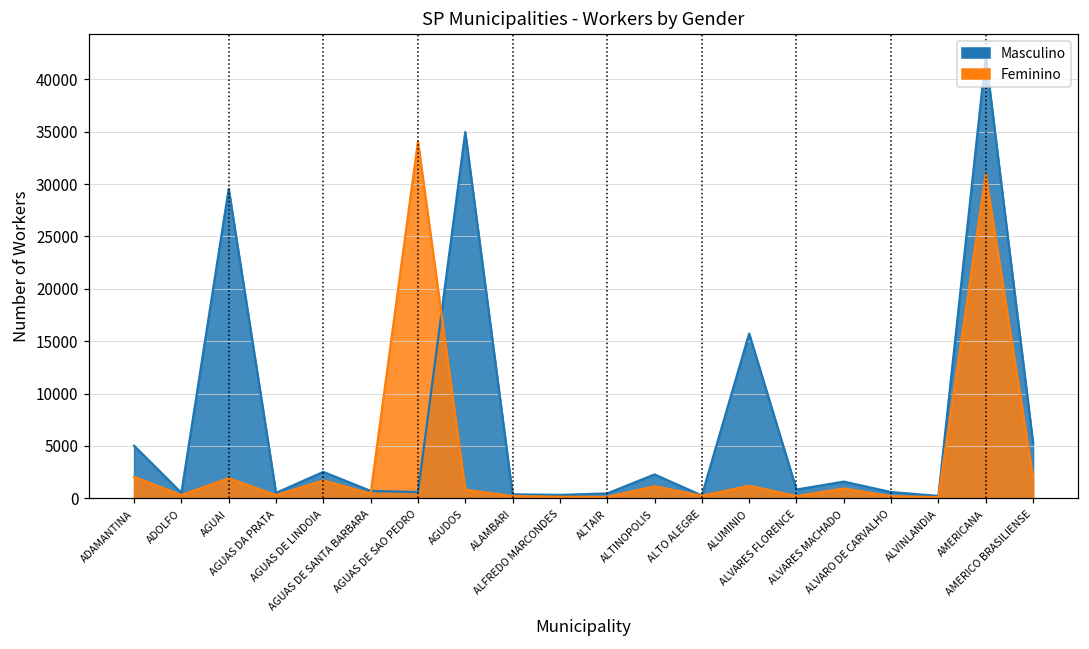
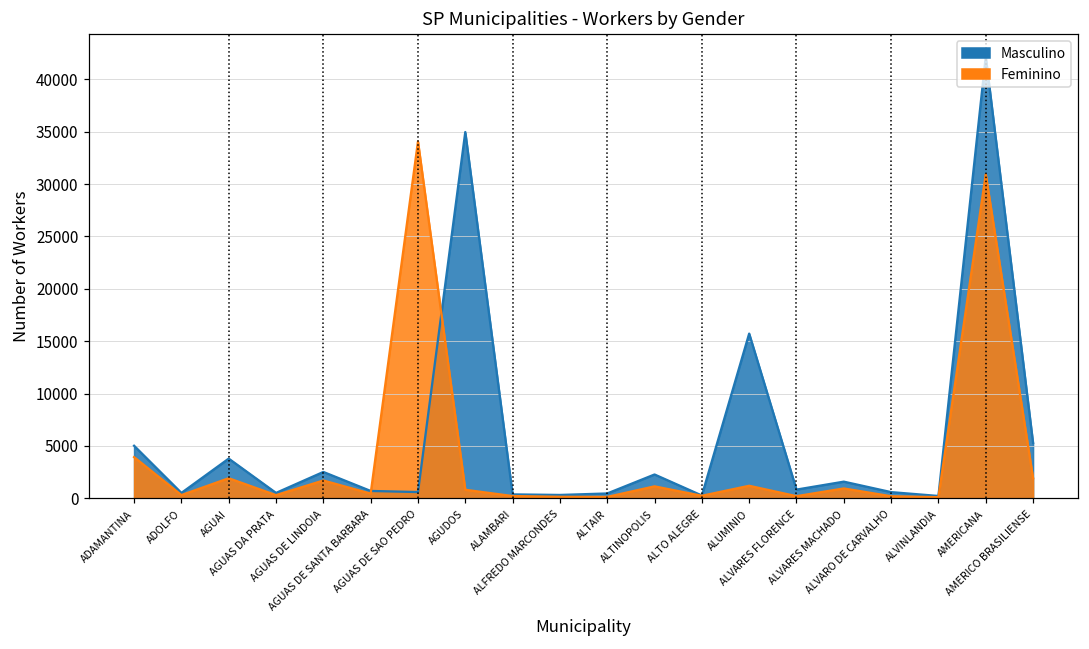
  {
    "Masculino": {
      "ADAMANTINA": 5000,
-     "AGUAI": 30000,
+     "AGUAI": 4000,
      "AGUAS DE LINDOIA": 3000,
      "AGUAS DE SAO PEDRO": 1000,
      "AGUDOS": 35000,
      "ALTAIR": 0,
      "ALTINOPOLIS": 2000,
      "ALUMINIO": 16000,
      "ALVARES FLORENCE": 1000,
      "ALVARES MACHADO": 2000,
      "ALVARO DE CARVALHO": 1000,
      "AMERICO BRASILIENSE": 5000
    },
    "Feminino": {
-     "ADAMANTINA": 2000,
+     "ADAMANTINA": 4000,
      "AGUAI": 2000,
      "AGUAS DE LINDOIA": 2000,
      "AGUAS DE SAO PEDRO": 34000,
      "AGUDOS": 1000,
      "ALTAIR": 0,
      "ALTINOPOLIS": 1000,
      "ALUMINIO": 1000,
      "ALVARES FLORENCE": 0,
      "ALVARES MACHADO": 1000,
      "ALVARO DE CARVALHO": 0,
      "AMERICANA": 31000,
      "AMERICO BRASILIENSE": 2000
    }
  }
